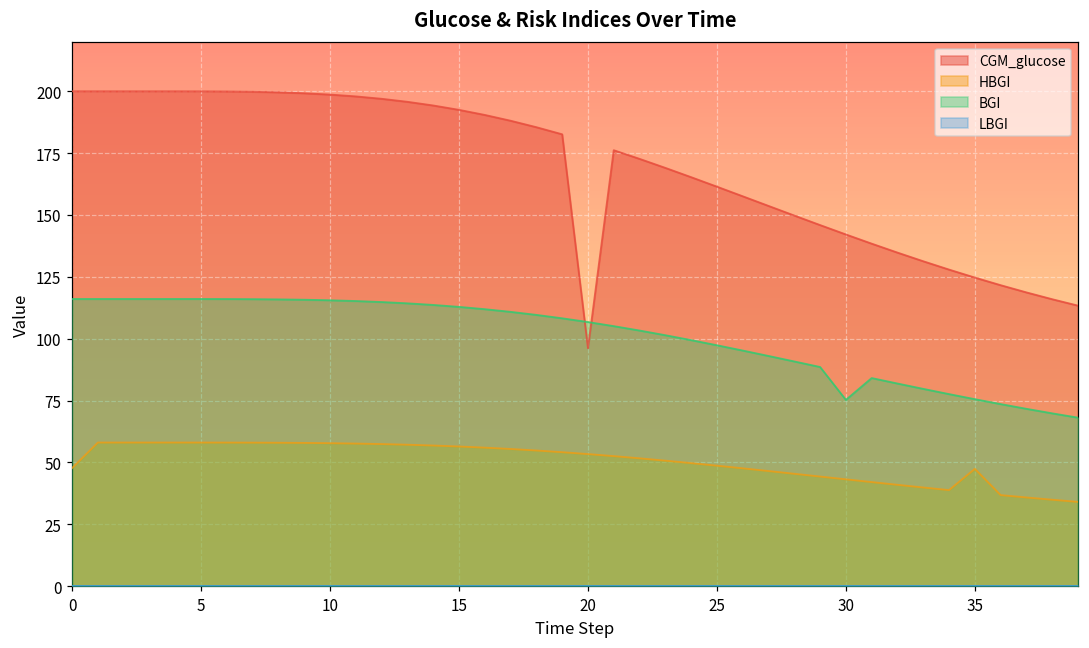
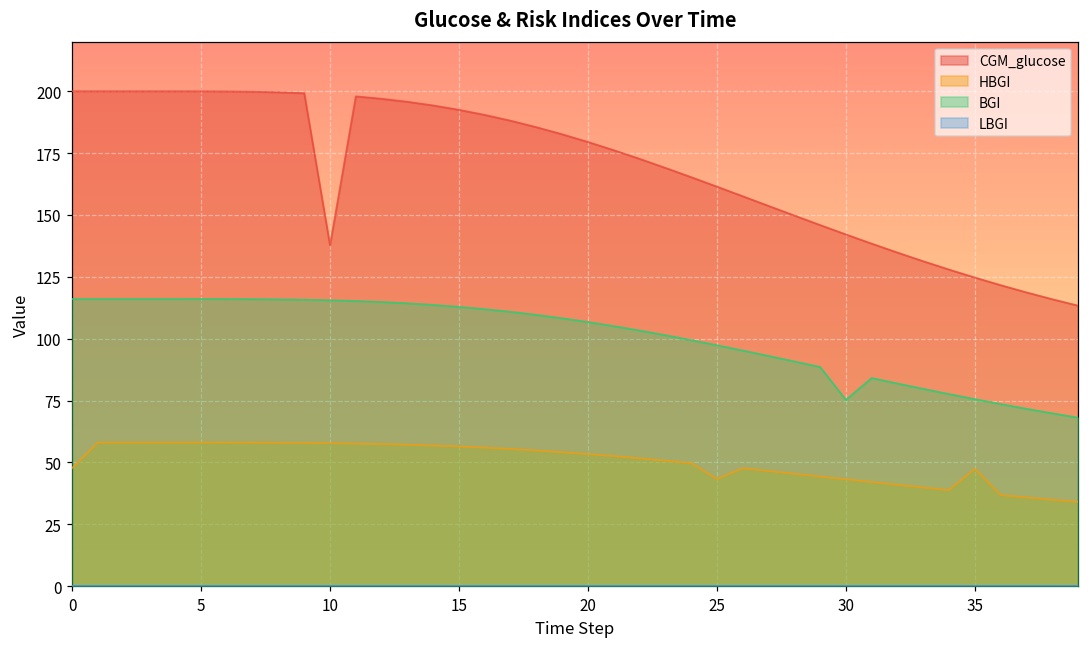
  {
    "CGM_glucose": {
      "0": 200,
      "5": 200,
-     "10": 199,
+     "10": 138,
      "15": 192,
-     "20": 96,
+     "20": 180,
      "25": 161,
      "30": 142,
      "35": 125
    },
    "HBGI": {
      "0": 48,
      "5": 58,
      "10": 58,
      "15": 56,
      "20": 53,
-     "25": 49,
+     "25": 43,
      "30": 43,
      "35": 47
    },
    "BGI": {
      "0": 116,
      "5": 116,
      "10": 116,
      "15": 113,
      "20": 107,
      "25": 97,
      "30": 75,
      "35": 76
    },
    "LBGI": {
      "0": 0,
      "5": 0,
      "10": 0,
      "15": 0,
      "20": 0,
      "25": 0,
      "30": 0,
      "35": 0
    }
  }
